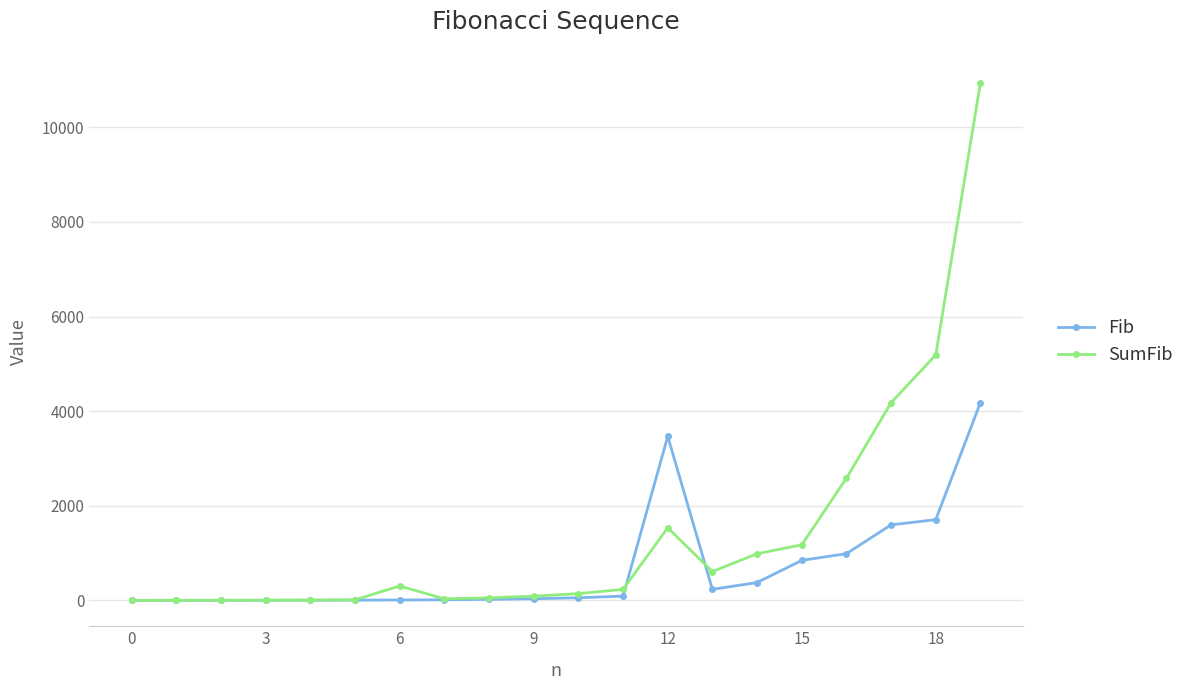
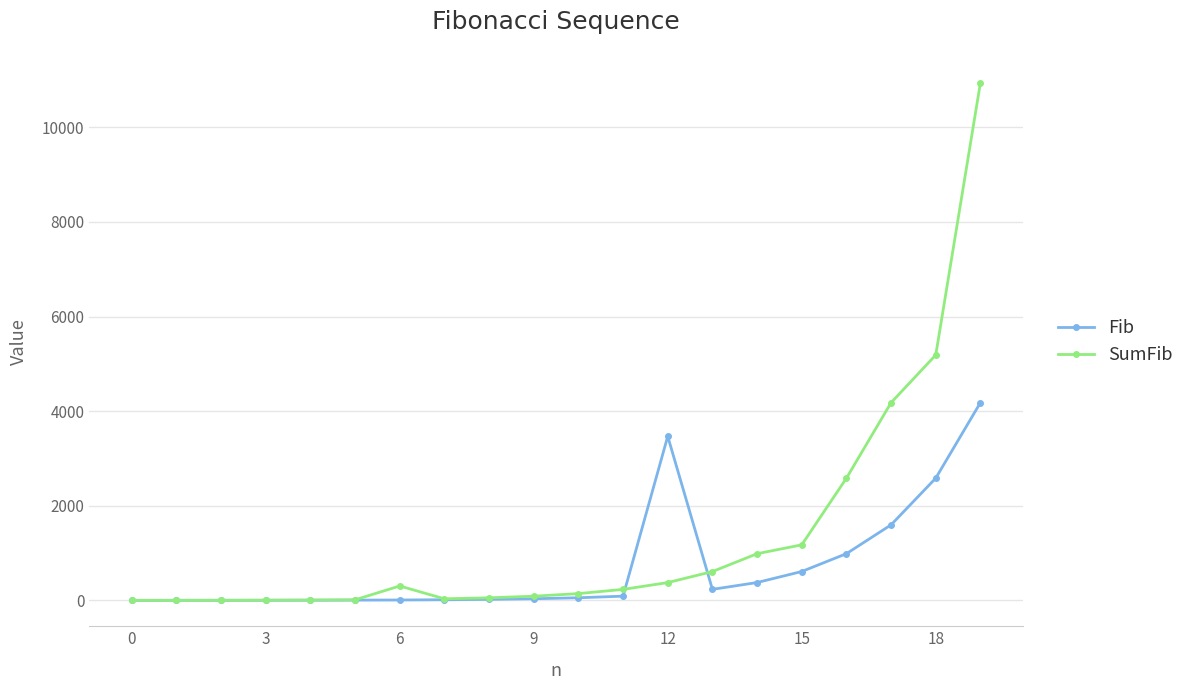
  {
    "Fib": {
      "6": 0,
      "9": 0,
      "12": 3500,
-     "15": 800,
-     "18": 1700
+     "15": 600,
+     "18": 2600
    },
    "SumFib": {
      "6": 300,
      "9": 100,
-     "12": 1500,
+     "12": 400,
      "15": 1200,
      "18": 5200
    }
  }
